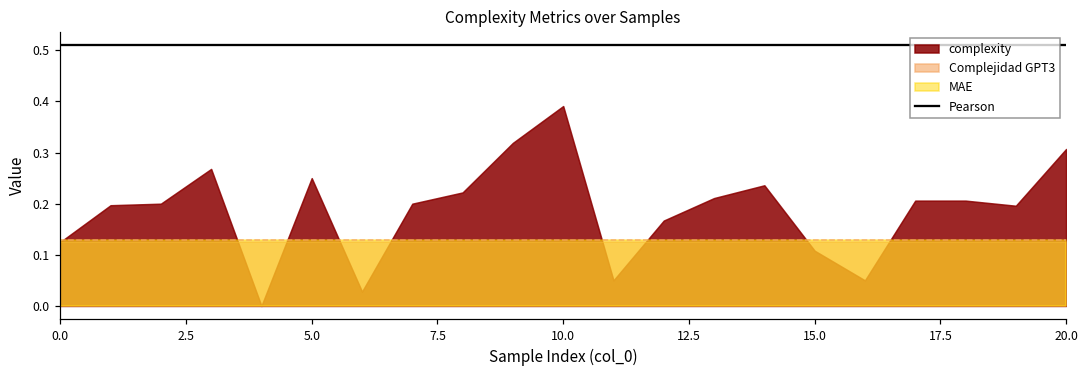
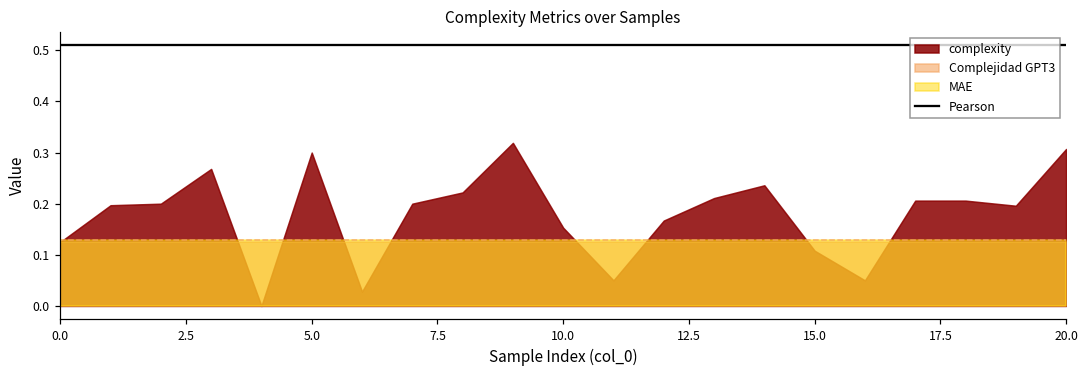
  {
    "Pearson": {
      "0.0": 0.51,
      "5.0": 0.51,
      "10.0": 0.51,
      "15.0": 0.51,
      "20.0": 0.51
    },
    "complexity": {
-     "5.0": 0.25,
-     "10.0": 0.39,
+     "5.0": 0.30,
+     "10.0": 0.15,
      "15.0": 0.11,
      "20.0": 0.31
    }
  }
